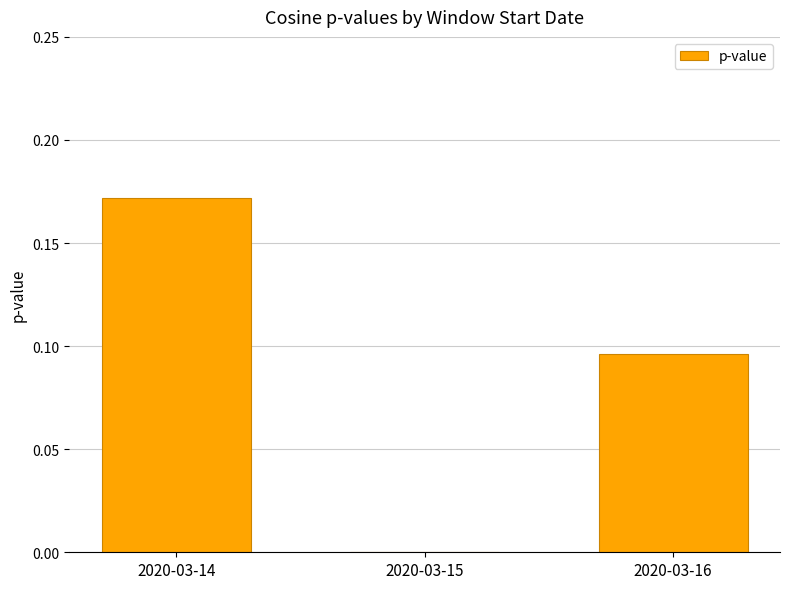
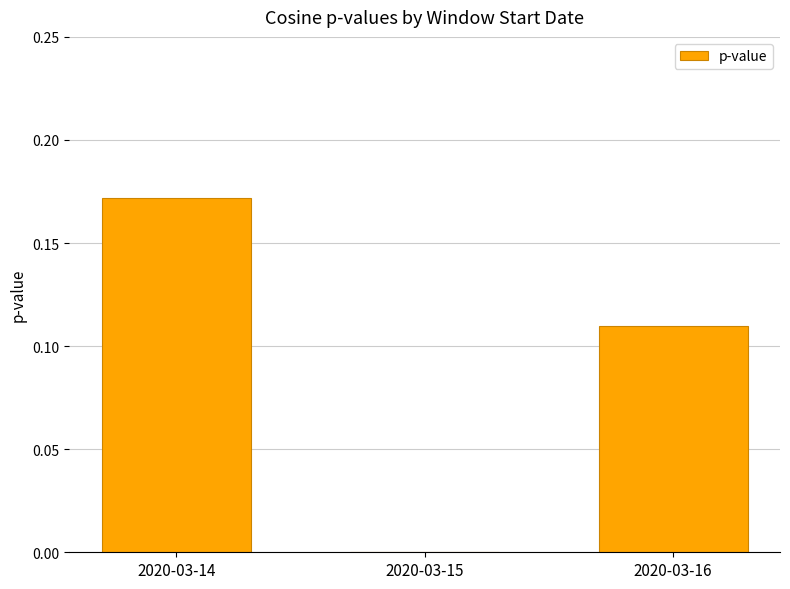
  {
    "2020-03-14": 0.172,
-   "2020-03-16": 0.096
+   "2020-03-16": 0.110
  }
